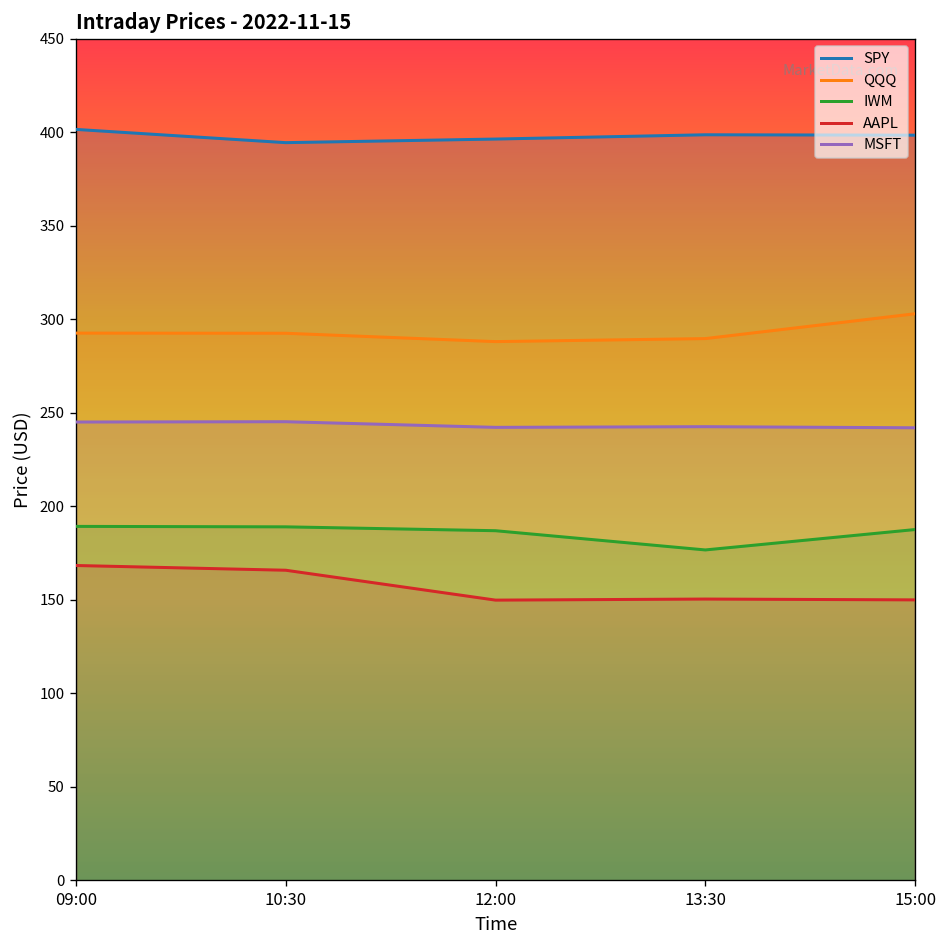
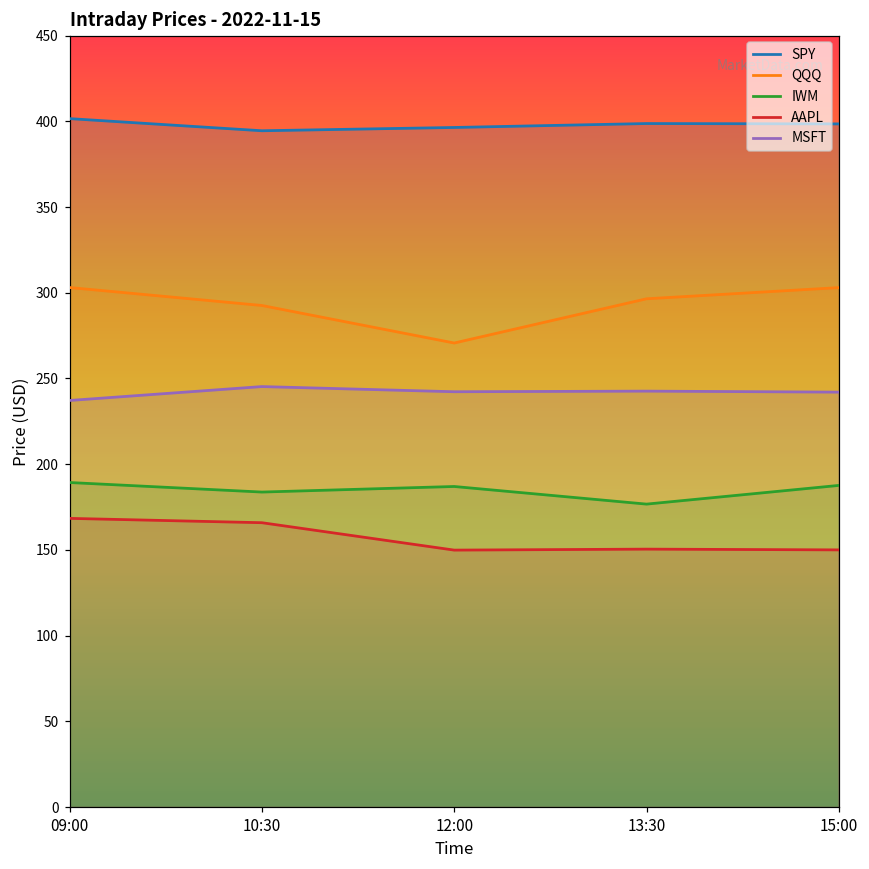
  {
    "SPY": {
      "09:00": 402,
      "10:30": 394,
      "12:00": 396,
      "13:30": 399,
      "15:00": 398
    },
    "QQQ": {
-     "09:00": 293,
+     "09:00": 303,
      "10:30": 293,
-     "12:00": 288,
-     "13:30": 290,
+     "12:00": 271,
+     "13:30": 296,
      "15:00": 303
    },
    "IWM": {
      "09:00": 189,
-     "10:30": 189,
+     "10:30": 184,
      "12:00": 187,
      "13:30": 177,
      "15:00": 188
    },
    "AAPL": {
      "09:00": 168,
      "10:30": 166,
      "12:00": 150,
      "13:30": 150,
      "15:00": 150
    },
    "MSFT": {
-     "09:00": 245,
+     "09:00": 237,
      "10:30": 245,
      "12:00": 242,
      "13:30": 243,
      "15:00": 242
    }
  }
